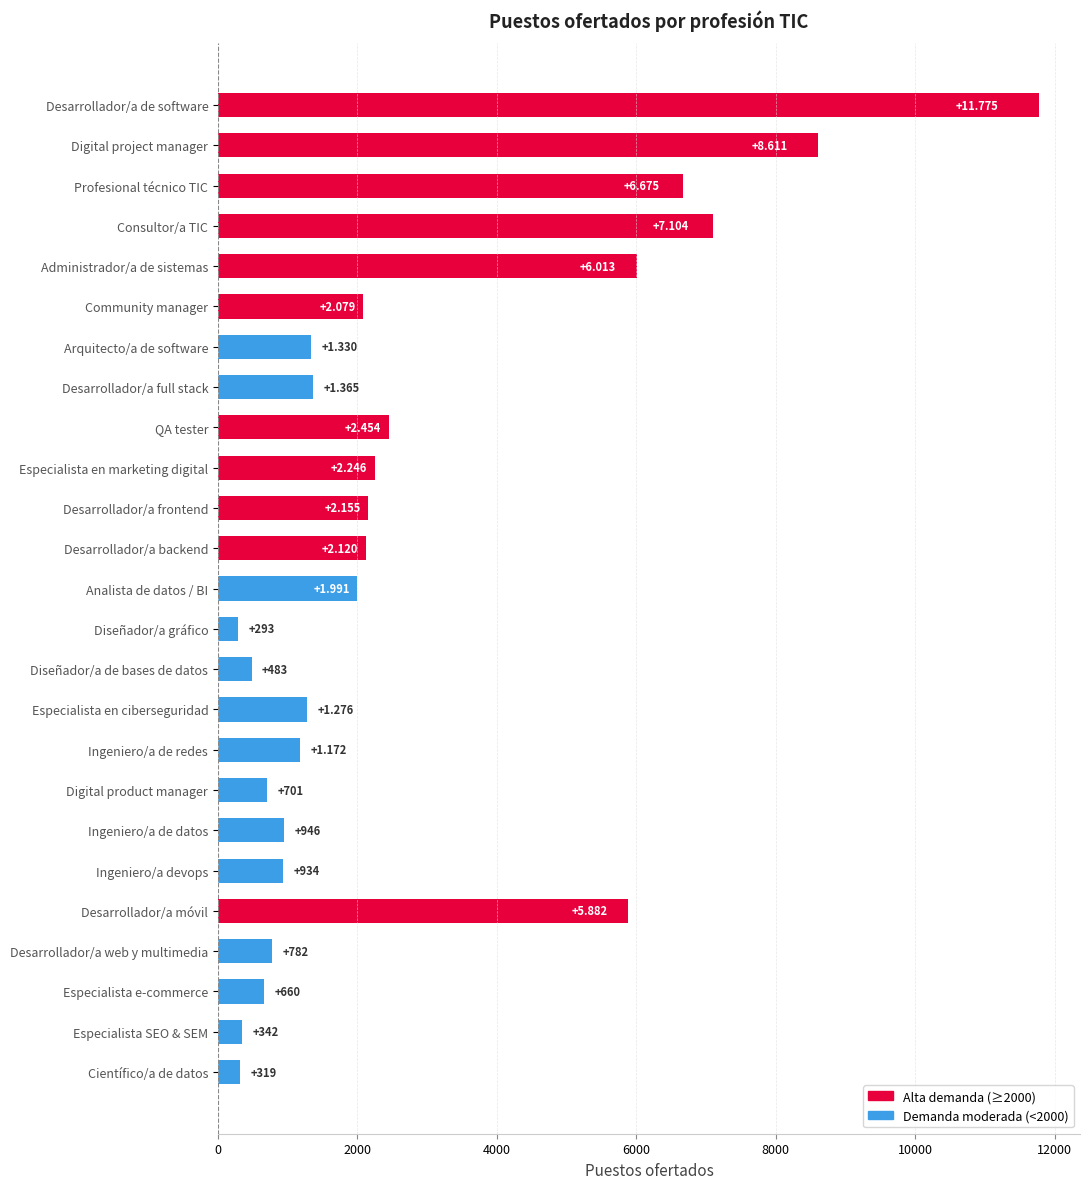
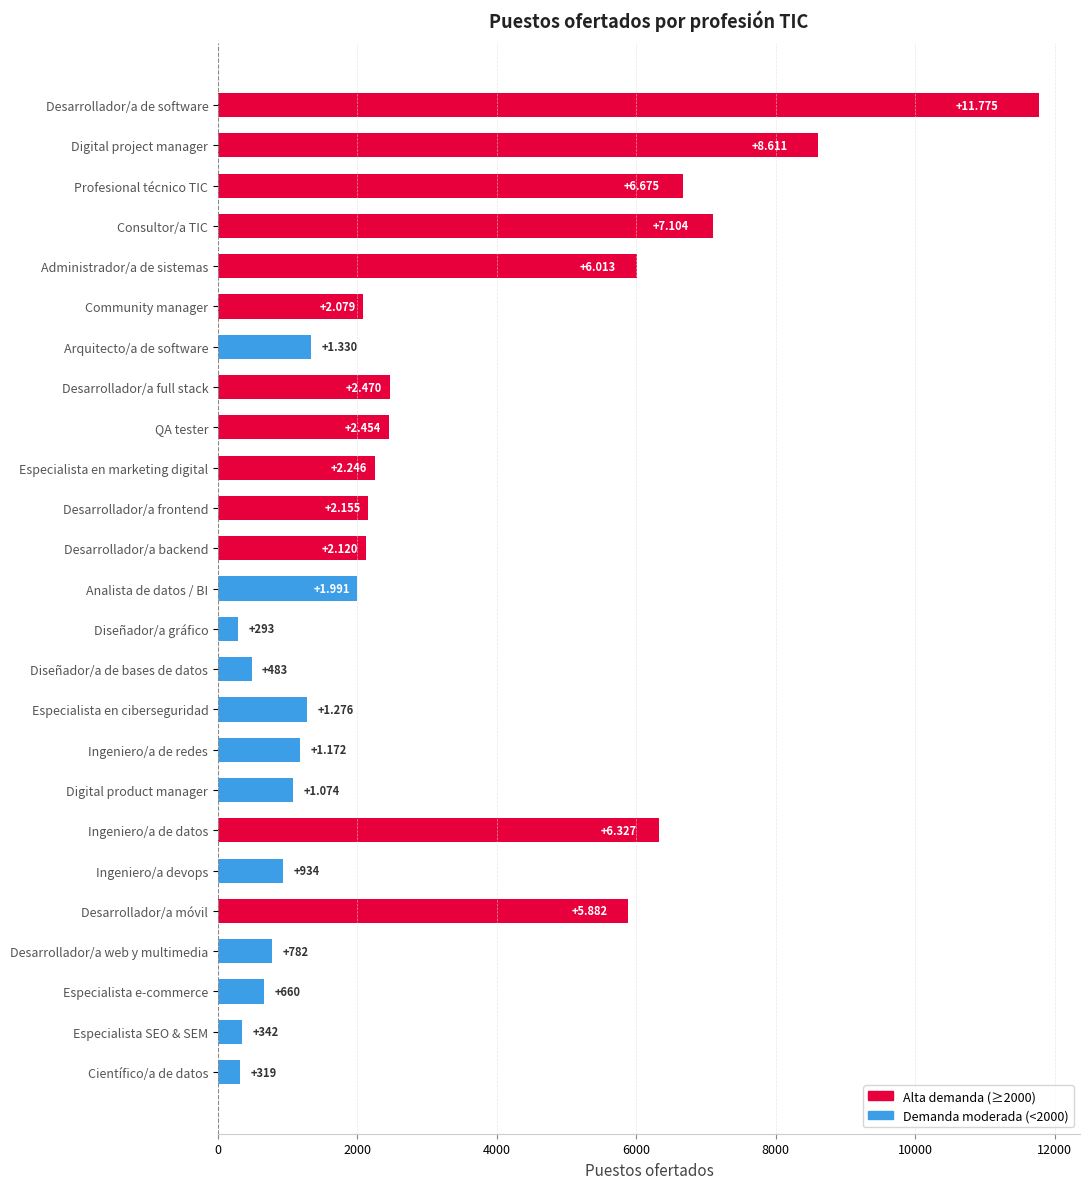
  {
-   "Desarrollador/a full stack": "+1.365",
+   "Desarrollador/a full stack": "+2.470",
    "Diseñador/a gráfico": "+293",
    "Diseñador/a de bases de datos": "+483",
-   "Digital product manager": "+701",
-   "Ingeniero/a de datos": "+946",
+   "Digital product manager": "+1.074",
+   "Ingeniero/a de datos": "+6.327",
    "Ingeniero/a devops": "+934",
    "Desarrollador/a web y multimedia": "+782",
    "Especialista e-commerce": "+660",
    "Especialista SEO & SEM": "+342",
    "Científico/a de datos": "+319"
  }
